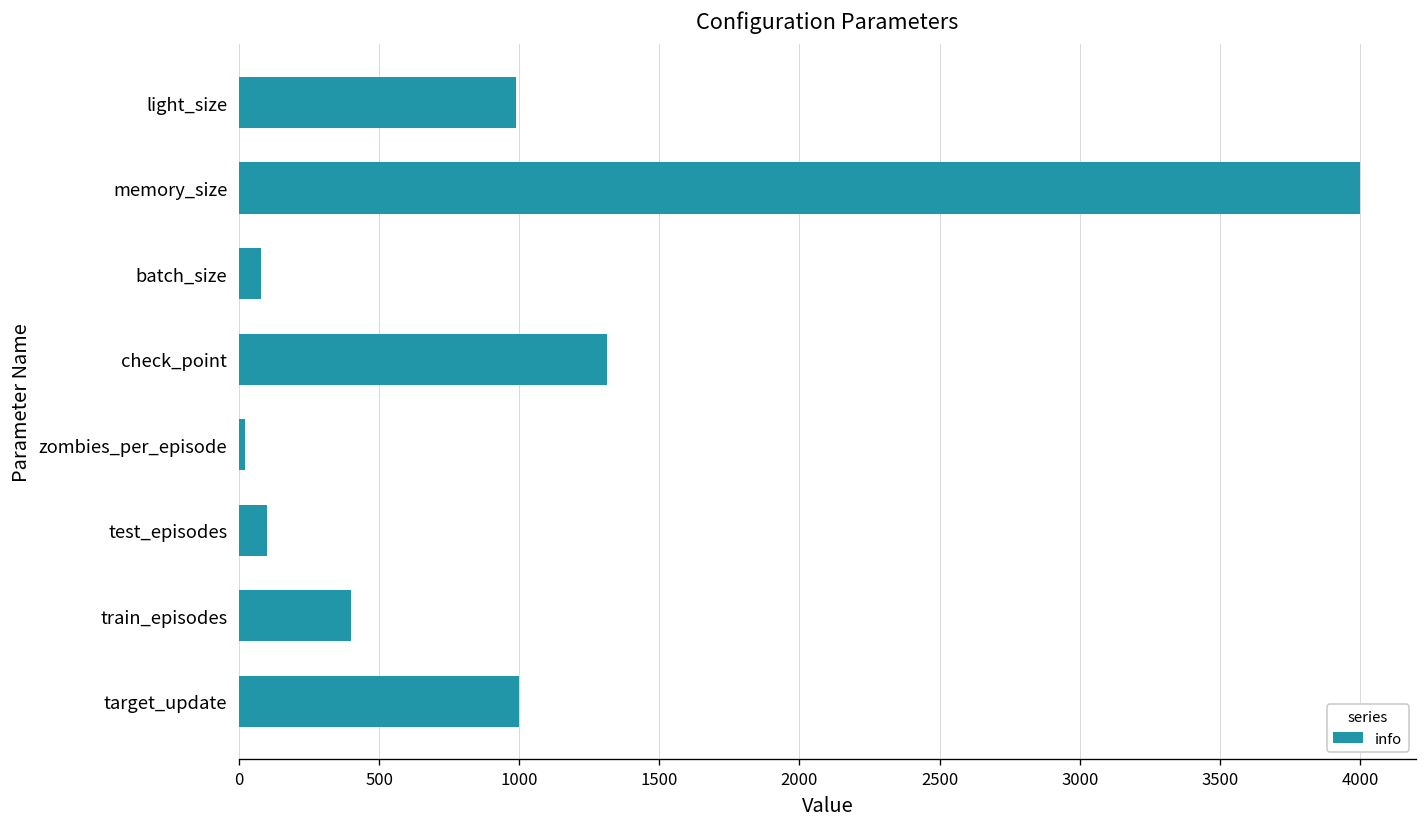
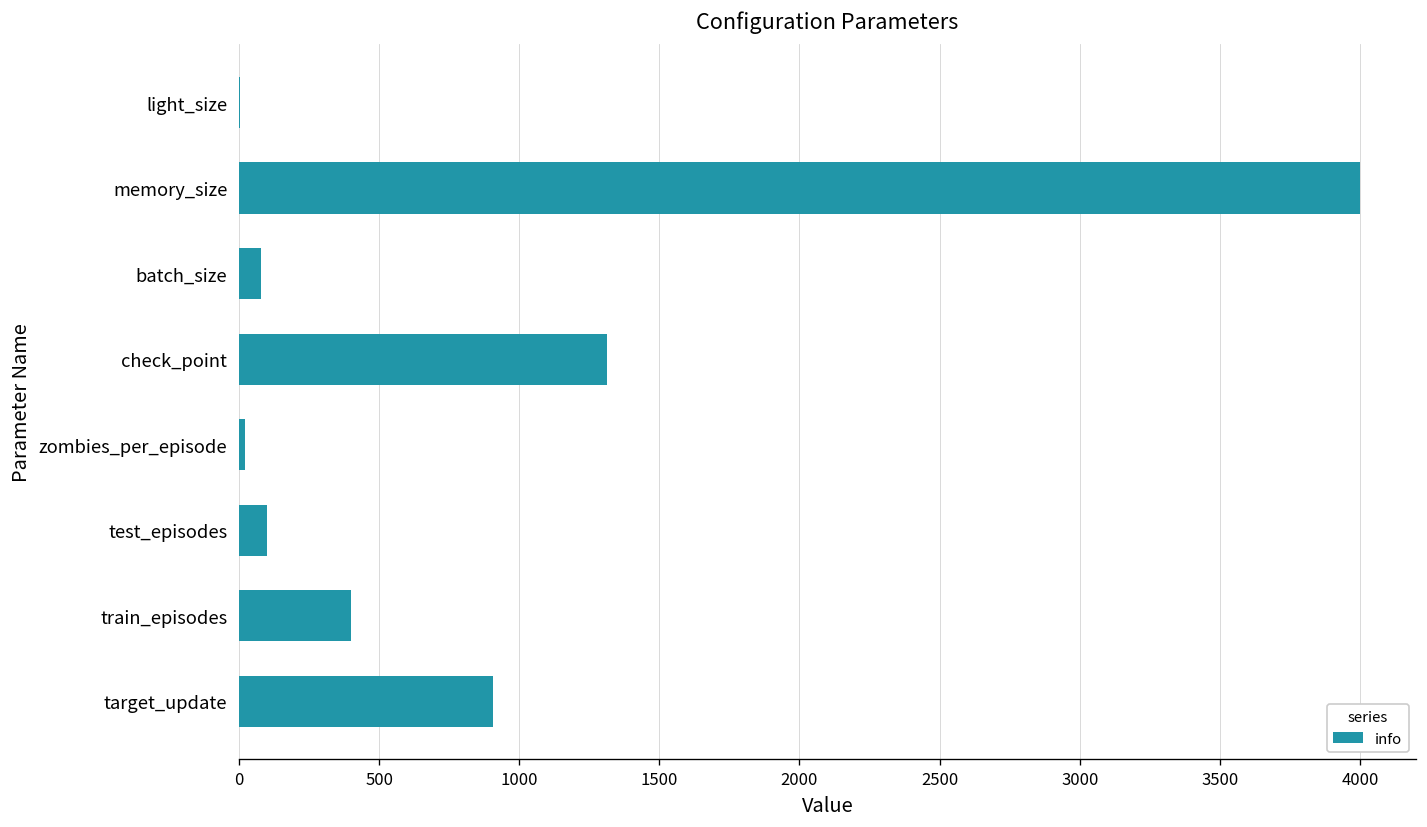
  {
-   "light_size": 990,
+   "light_size": 0,
    "memory_size": 4000,
    "batch_size": 80,
    "check_point": 1310,
    "zombies_per_episode": 20,
    "test_episodes": 100,
    "train_episodes": 400,
-   "target_update": 1000
+   "target_update": 910
  }
